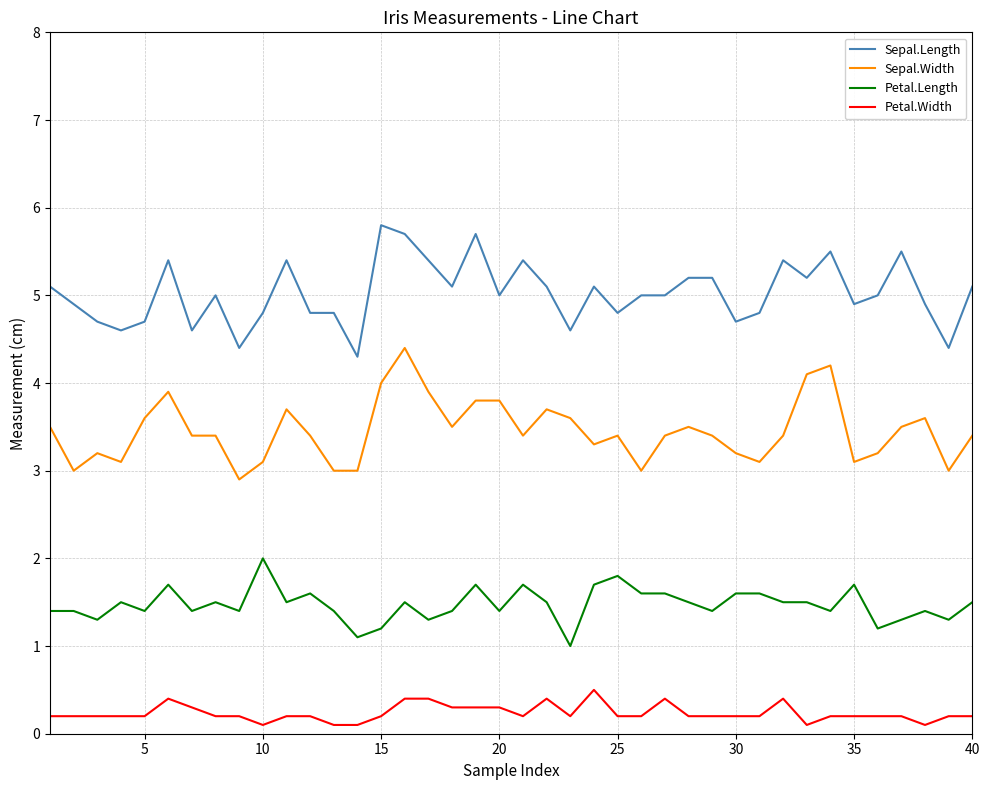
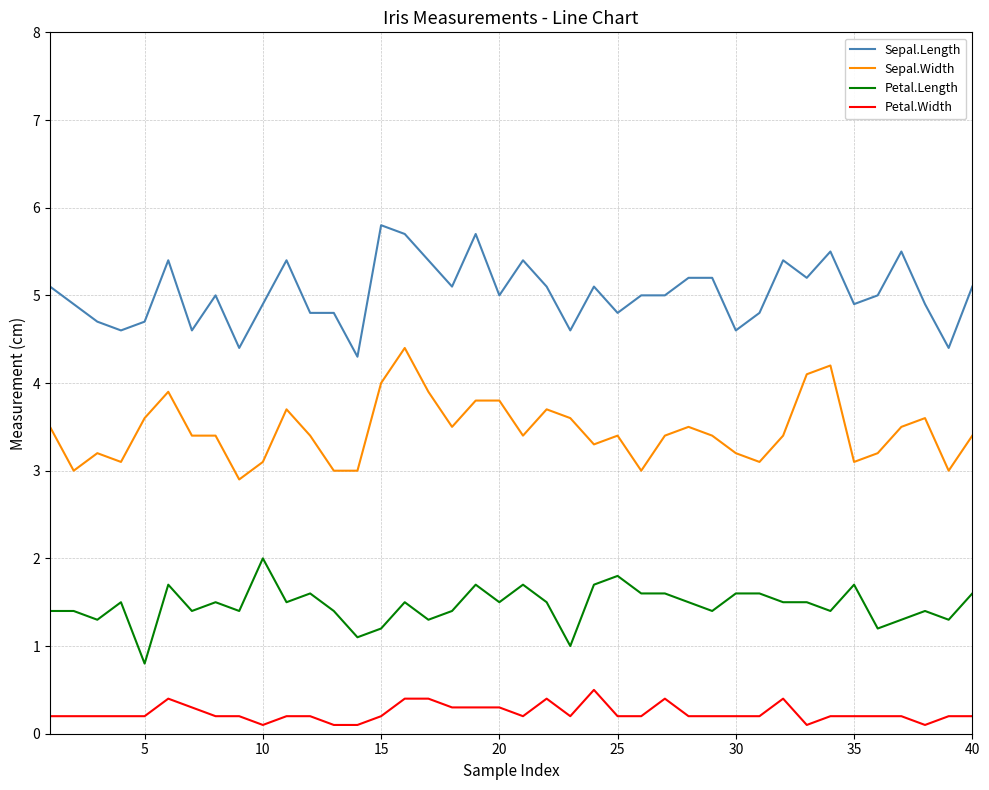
  {
    "Sepal.Length": {
      "5": 4.7,
-     "10": 4.8,
+     "10": 4.9,
      "15": 5.8,
      "20": 5.0,
      "25": 4.8,
-     "30": 4.7,
+     "30": 4.6,
      "35": 4.9,
      "40": 5.1
    },
    "Sepal.Width": {
      "5": 3.6,
      "10": 3.1,
      "15": 4.0,
      "20": 3.8,
      "25": 3.4,
      "30": 3.2,
      "35": 3.1,
      "40": 3.4
    },
    "Petal.Length": {
-     "5": 1.4,
+     "5": 0.8,
      "10": 2.0,
      "15": 1.2,
-     "20": 1.4,
+     "20": 1.5,
      "25": 1.8,
      "30": 1.6,
      "35": 1.7,
-     "40": 1.5
+     "40": 1.6
    },
    "Petal.Width": {
      "5": 0.2,
      "10": 0.1,
      "15": 0.2,
      "20": 0.3,
      "25": 0.2,
      "30": 0.2,
      "35": 0.2,
      "40": 0.2
    }
  }
